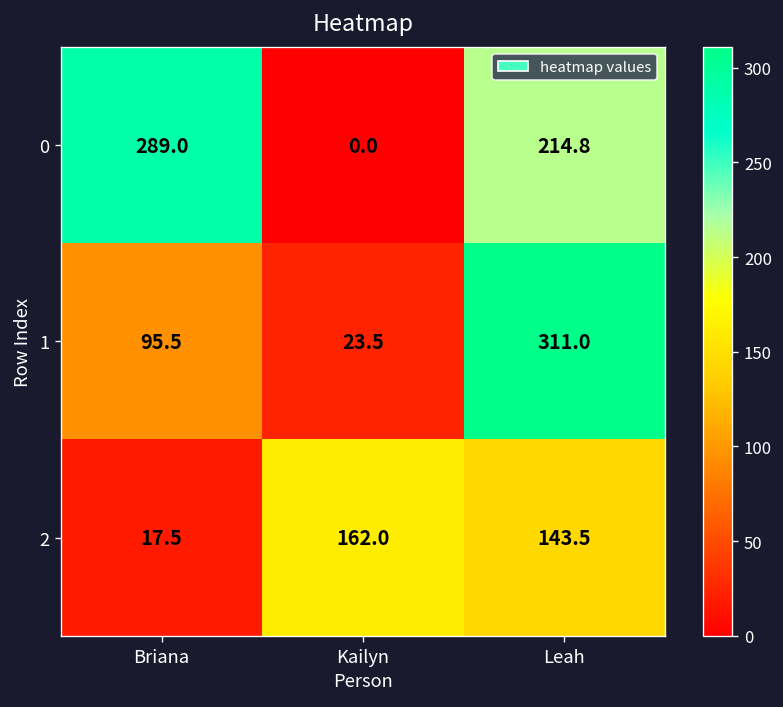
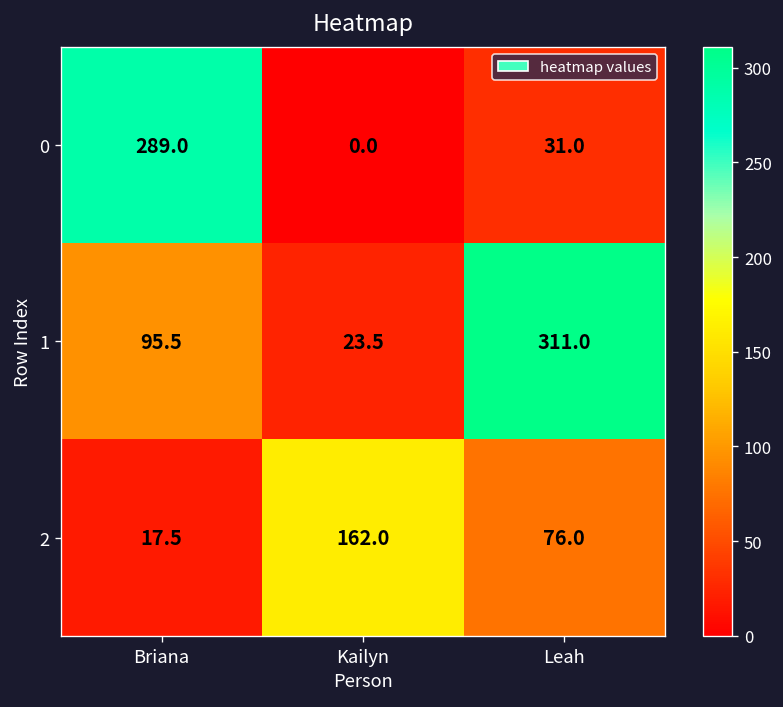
  {
    "0": {
      "Briana": 289.0,
      "Kailyn": 0.0,
-     "Leah": 214.8
+     "Leah": 31.0
    },
    "1": {
      "Briana": 95.5,
      "Kailyn": 23.5,
      "Leah": 311.0
    },
    "2": {
      "Briana": 17.5,
      "Kailyn": 162.0,
-     "Leah": 143.5
+     "Leah": 76.0
    }
  }
